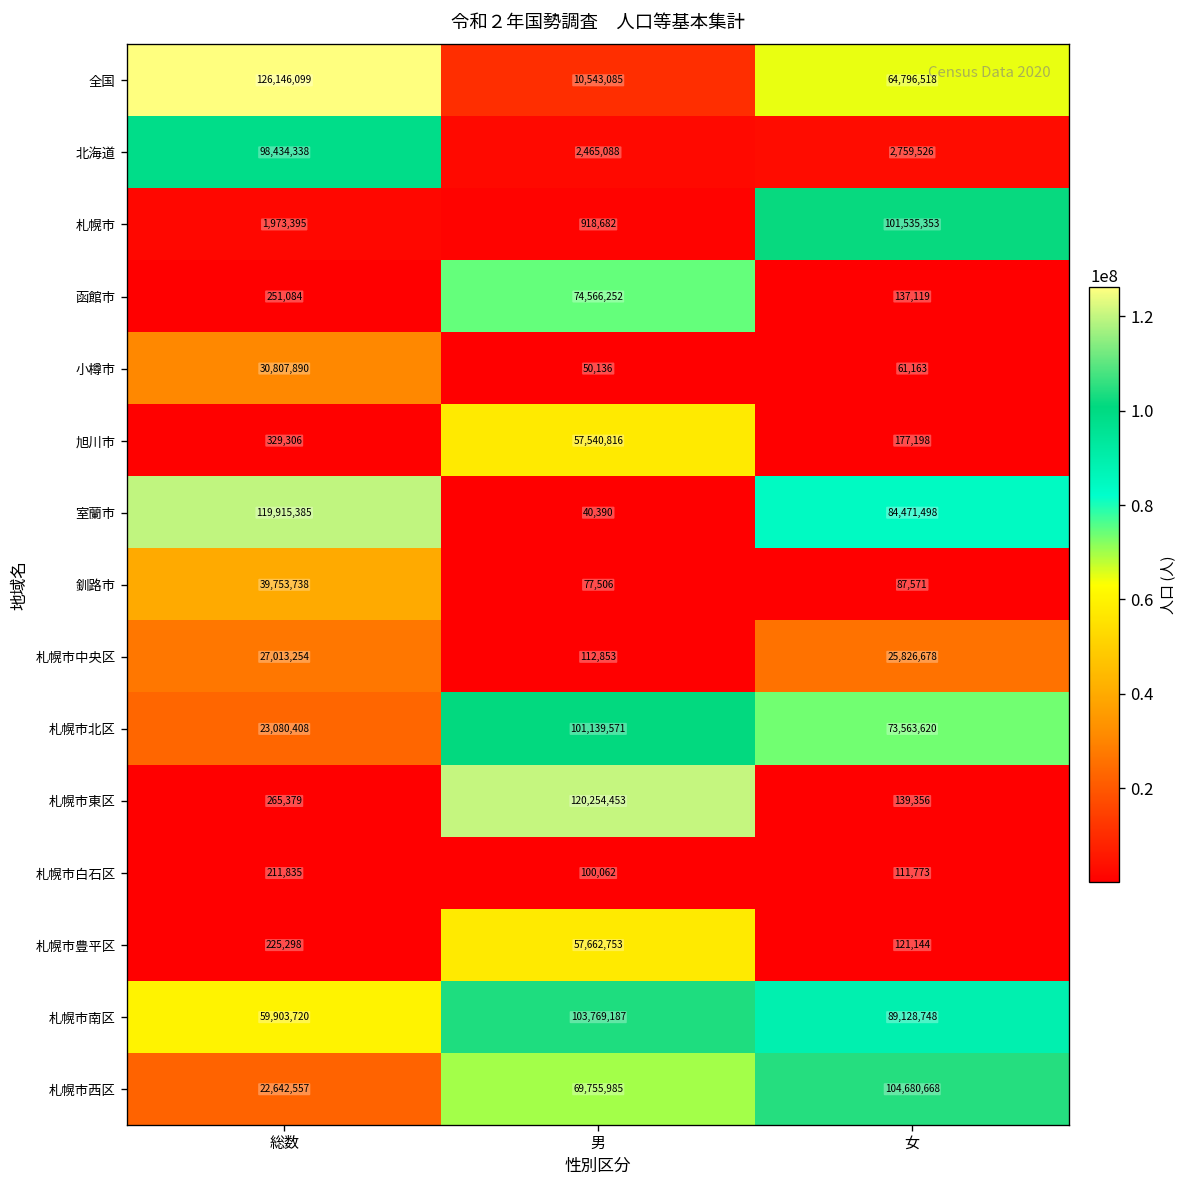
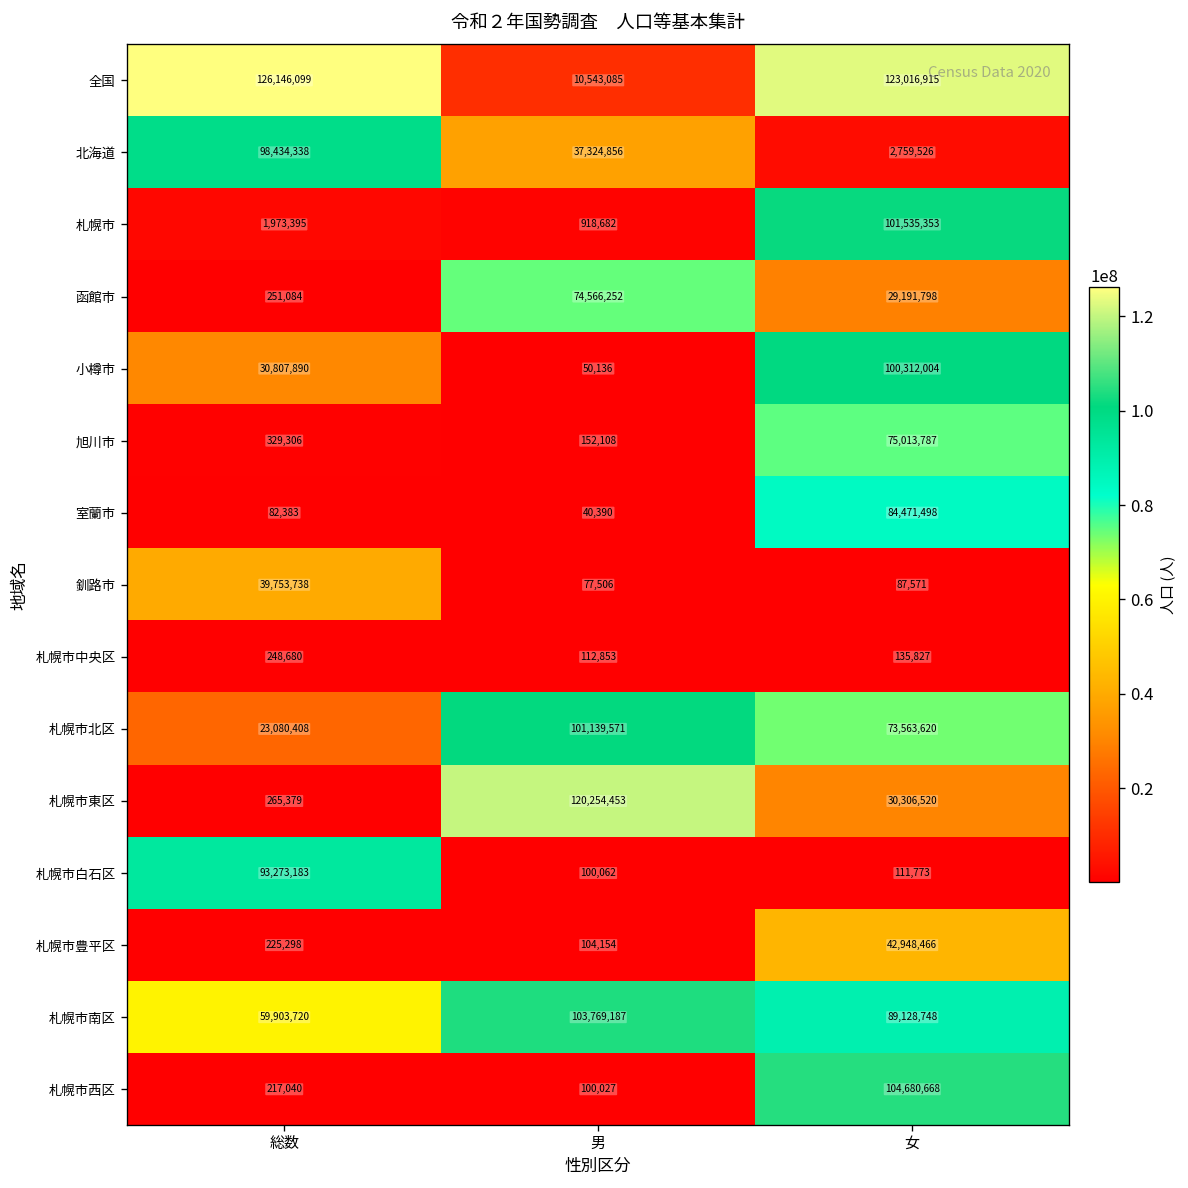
  {
    "全国": {
-     "女": "64,796,518"
+     "女": "123,016,915"
    },
    "北海道": {
-     "男": "2,465,088"
+     "男": "37,324,856"
    },
    "函館市": {
-     "女": "137,119"
+     "女": "29,191,798"
    },
    "小樽市": {
-     "女": "61,163"
+     "女": "100,312,004"
    },
    "旭川市": {
-     "男": "57,540,816",
-     "女": "177,198"
+     "男": "152,108",
+     "女": "75,013,787"
    },
    "室蘭市": {
-     "総数": "119,915,385"
+     "総数": "82,383"
    },
    "札幌市中央区": {
-     "総数": "27,013,254",
-     "女": "25,826,678"
+     "総数": "248,680",
+     "女": "135,827"
    },
    "札幌市東区": {
-     "女": "139,356"
+     "女": "30,306,520"
    },
    "札幌市白石区": {
-     "総数": "211,835"
+     "総数": "93,273,183"
    },
    "札幌市豊平区": {
-     "男": "57,662,753",
-     "女": "121,144"
+     "男": "104,154",
+     "女": "42,948,466"
    },
    "札幌市西区": {
-     "総数": "22,642,557",
-     "男": "69,755,985"
+     "総数": "217,040",
+     "男": "100,027"
    }
  }
